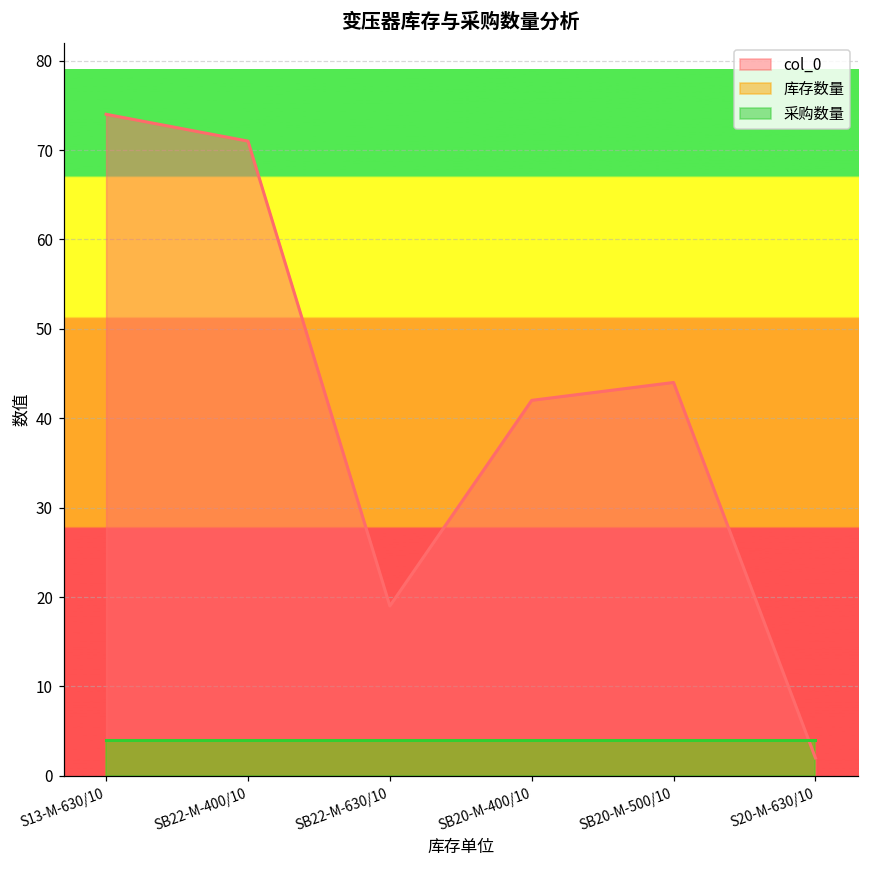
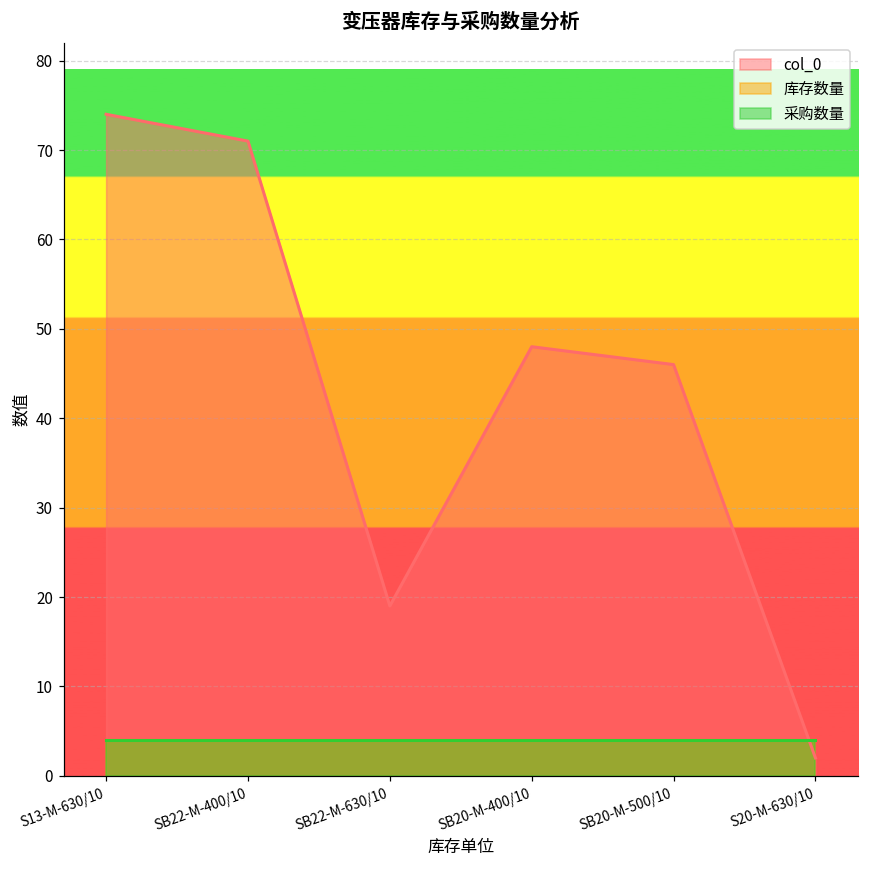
  {
    "col_0": {
      "S13-M-630/10": 74,
      "SB22-M-400/10": 71,
      "SB22-M-630/10": 19,
-     "SB20-M-400/10": 42,
-     "SB20-M-500/10": 44,
+     "SB20-M-400/10": 48,
+     "SB20-M-500/10": 46,
      "S20-M-630/10": 2
    },
    "采购数量": {
      "S13-M-630/10": 4,
      "SB22-M-400/10": 4,
      "SB22-M-630/10": 4,
      "SB20-M-400/10": 4,
      "SB20-M-500/10": 4,
      "S20-M-630/10": 4
    }
  }
